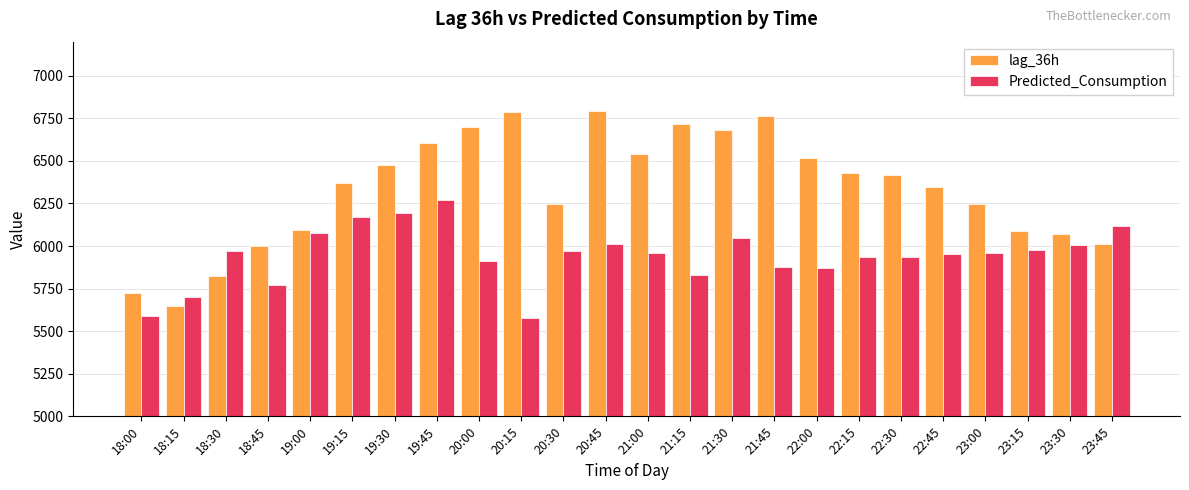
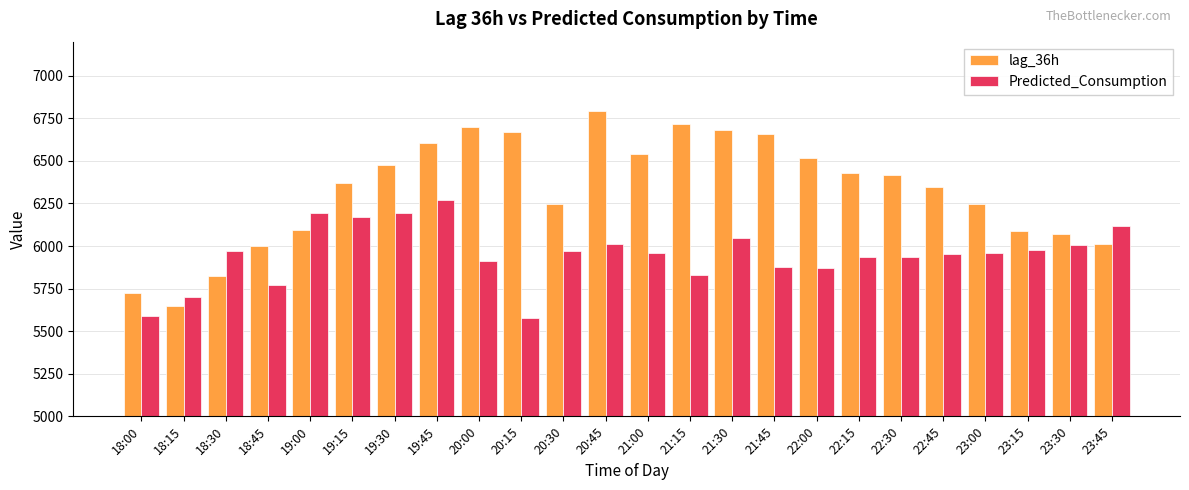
  {
    "lag_36h": {
      "18:00": 5720,
      "18:15": 5650,
      "18:30": 5830,
      "18:45": 6000,
      "19:00": 6100,
      "19:15": 6370,
      "19:30": 6470,
      "19:45": 6600,
      "20:00": 6700,
-     "20:15": 6790,
+     "20:15": 6670,
      "20:30": 6250,
      "20:45": 6800,
      "21:00": 6540,
      "21:15": 6710,
      "21:30": 6680,
-     "21:45": 6770,
+     "21:45": 6660,
      "22:00": 6520,
      "22:15": 6430,
      "22:30": 6420,
      "22:45": 6350,
      "23:00": 6240,
      "23:15": 6090,
      "23:30": 6070,
      "23:45": 6010
    },
    "Predicted_Consumption": {
      "18:00": 5590,
      "18:15": 5700,
      "18:30": 5970,
      "18:45": 5770,
-     "19:00": 6080,
+     "19:00": 6190,
      "19:15": 6170,
      "19:30": 6190,
      "19:45": 6270,
      "20:00": 5910,
      "20:15": 5580,
      "20:30": 5970,
      "20:45": 6010,
      "21:00": 5960,
      "21:15": 5830,
      "21:30": 6050,
      "21:45": 5870,
      "22:00": 5870,
      "22:15": 5940,
      "22:30": 5940,
      "22:45": 5950,
      "23:00": 5960,
      "23:15": 5970,
      "23:30": 6010,
      "23:45": 6120
    }
  }
